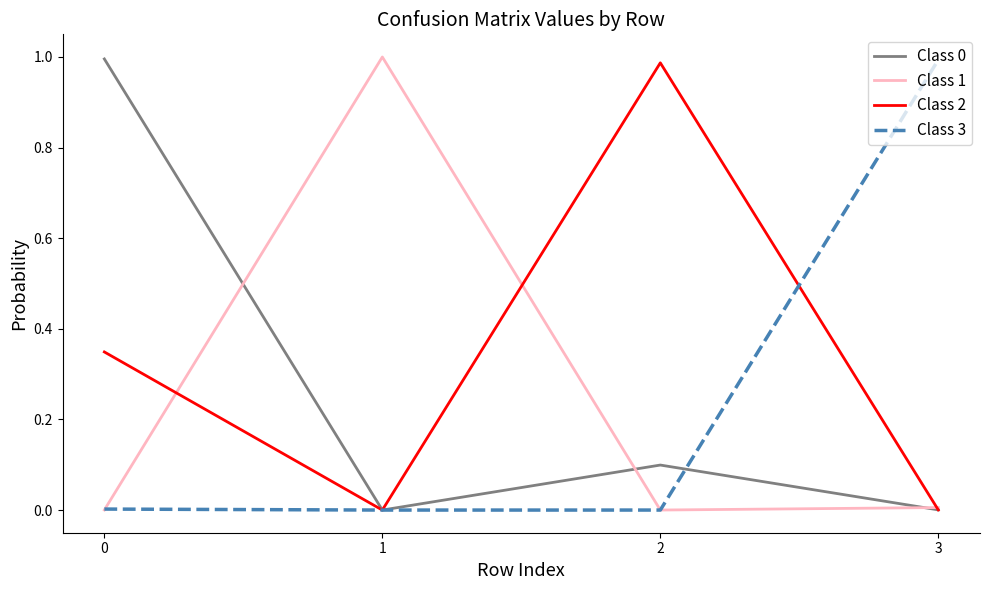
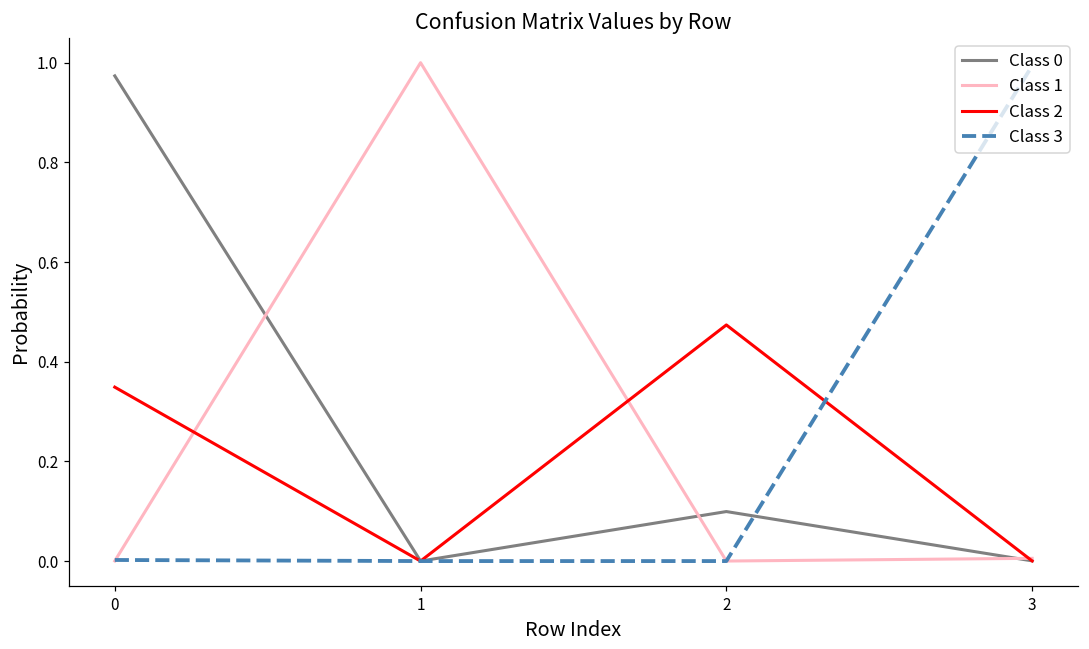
  {
    "Class 0": {
-     "0": 1.00,
+     "0": 0.97,
      "2": 0.10
    },
    "Class 1": {
      "1": 1.00
    },
    "Class 2": {
      "0": 0.35,
-     "2": 0.99
+     "2": 0.47
    }
  }
